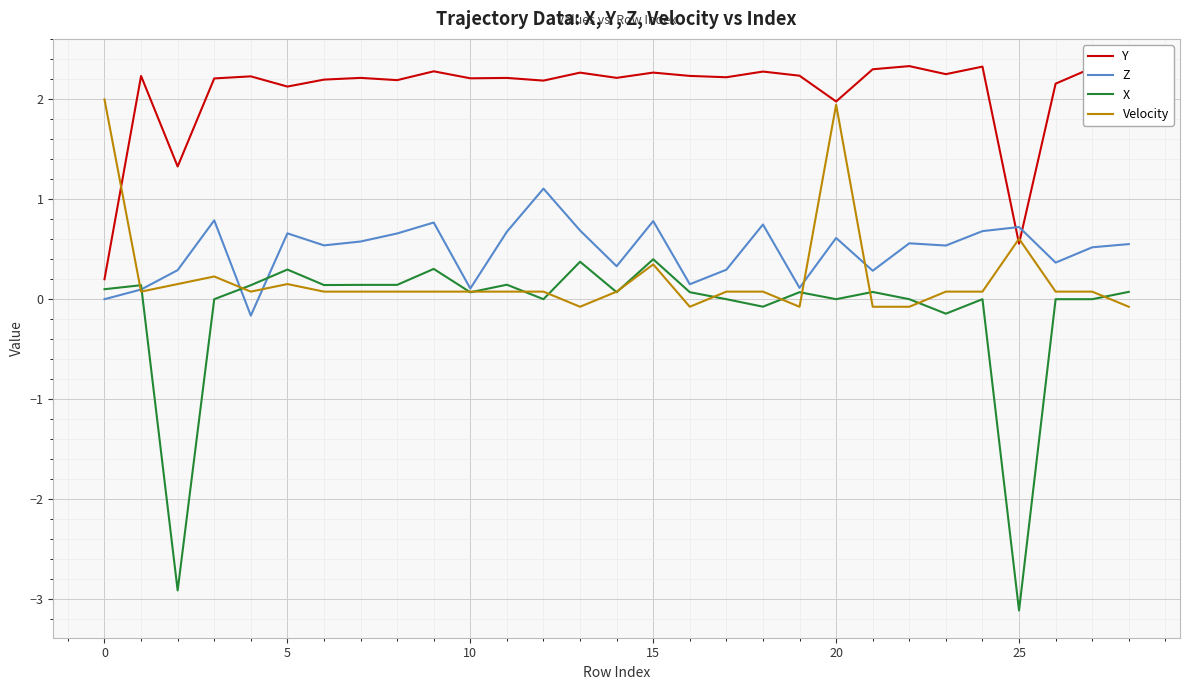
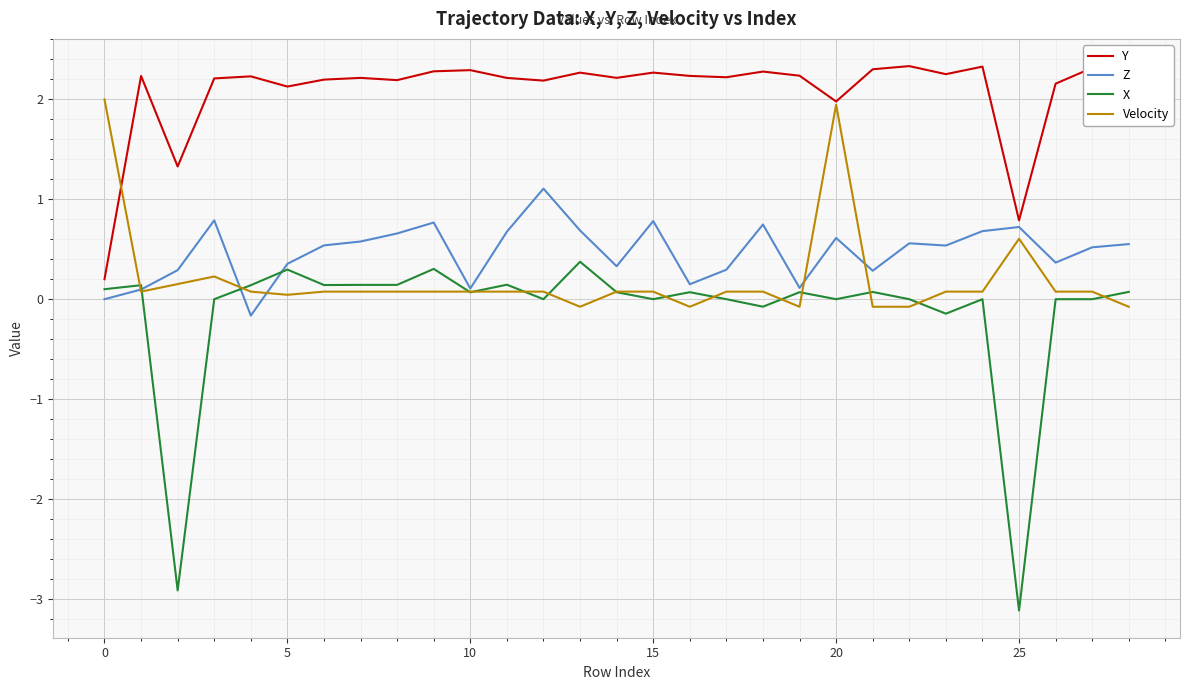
  {
    "Y": {
      "0": 0.2,
      "5": 2.1,
-     "10": 2.2,
+     "10": 2.3,
      "15": 2.3,
      "20": 2.0,
-     "25": 0.6
+     "25": 0.8
    },
    "Z": {
      "0": 0.0,
-     "5": 0.7,
+     "5": 0.4,
      "10": 0.1,
      "15": 0.8,
      "20": 0.6,
      "25": 0.7
    },
    "X": {
      "0": 0.1,
      "5": 0.3,
-     "15": 0.4,
+     "15": 0.0,
      "20": 0.0,
      "25": -3.1
    },
    "Velocity": {
      "0": 2.0,
-     "5": 0.2,
-     "15": 0.3,
+     "5": 0.0,
+     "15": 0.1,
      "20": 1.9,
      "25": 0.6
    }
  }
